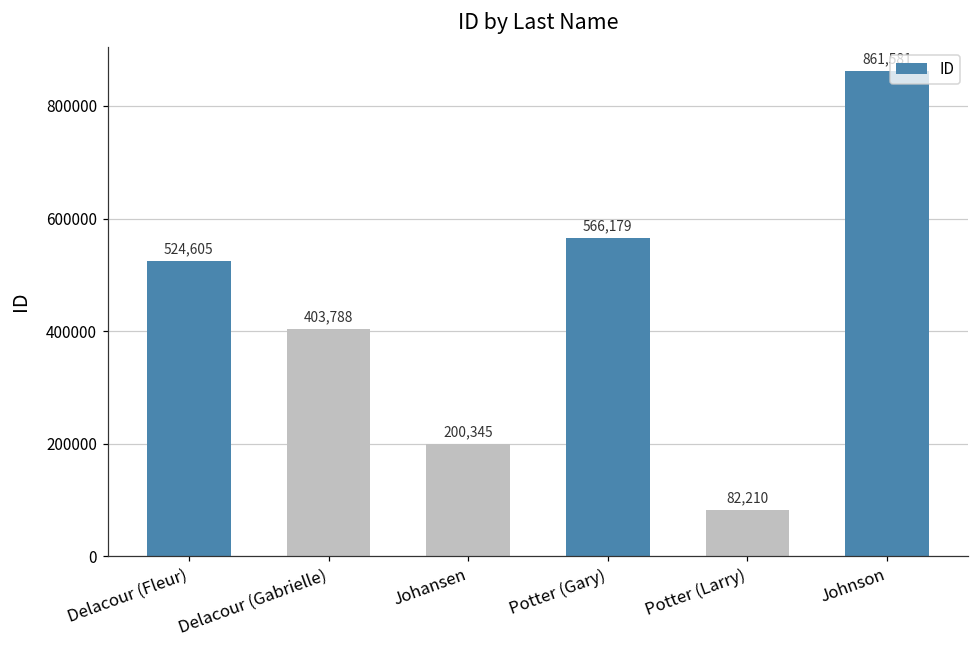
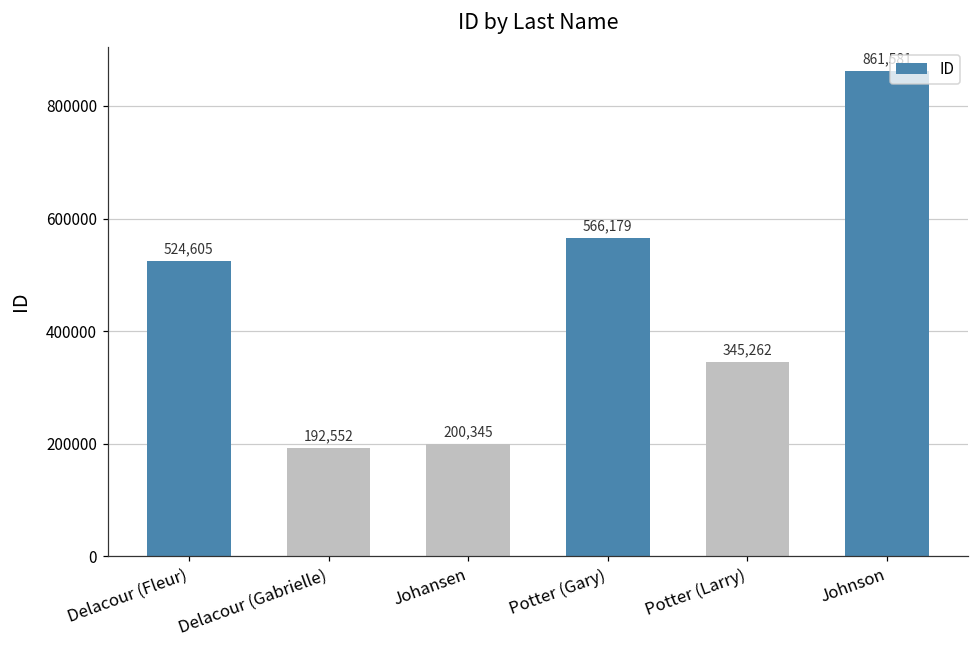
  {
    "Delacour (Fleur)": "524,605",
-   "Delacour (Gabrielle)": "403,788",
+   "Delacour (Gabrielle)": "192,552",
    "Johansen": "200,345",
    "Potter (Gary)": "566,179",
-   "Potter (Larry)": "82,210"
+   "Potter (Larry)": "345,262"
  }
